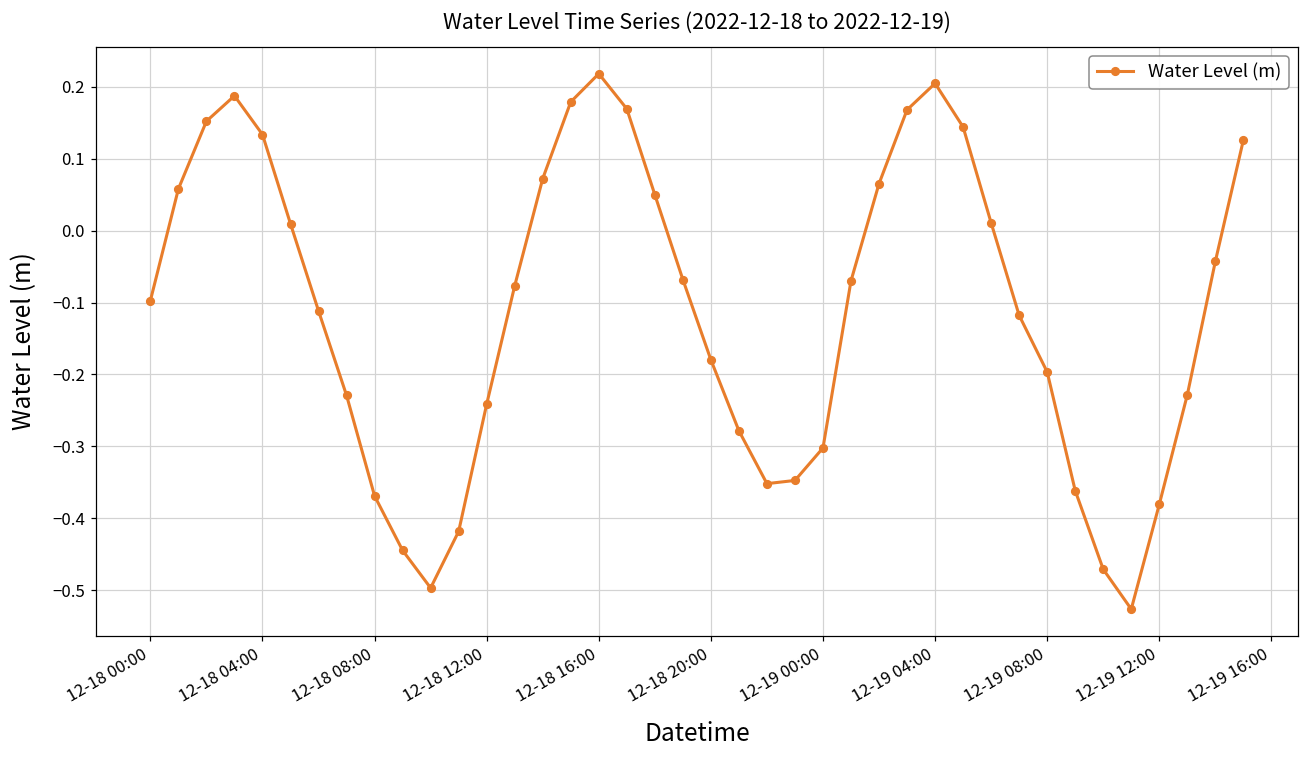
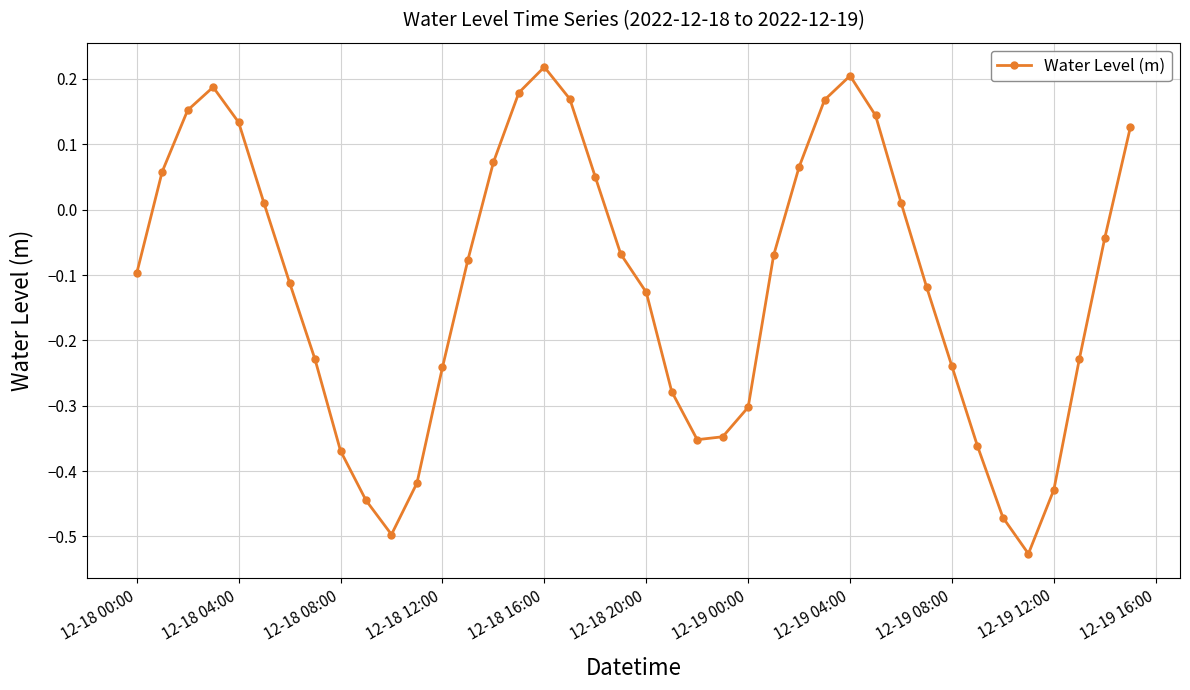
  {
    "12-18 00:00": -0.10,
    "12-18 04:00": 0.13,
    "12-18 08:00": -0.37,
    "12-18 12:00": -0.24,
    "12-18 16:00": 0.22,
-   "12-18 20:00": -0.18,
+   "12-18 20:00": -0.13,
    "12-19 00:00": -0.30,
    "12-19 04:00": 0.20,
-   "12-19 08:00": -0.20,
-   "12-19 12:00": -0.38
+   "12-19 08:00": -0.24,
+   "12-19 12:00": -0.43
  }
